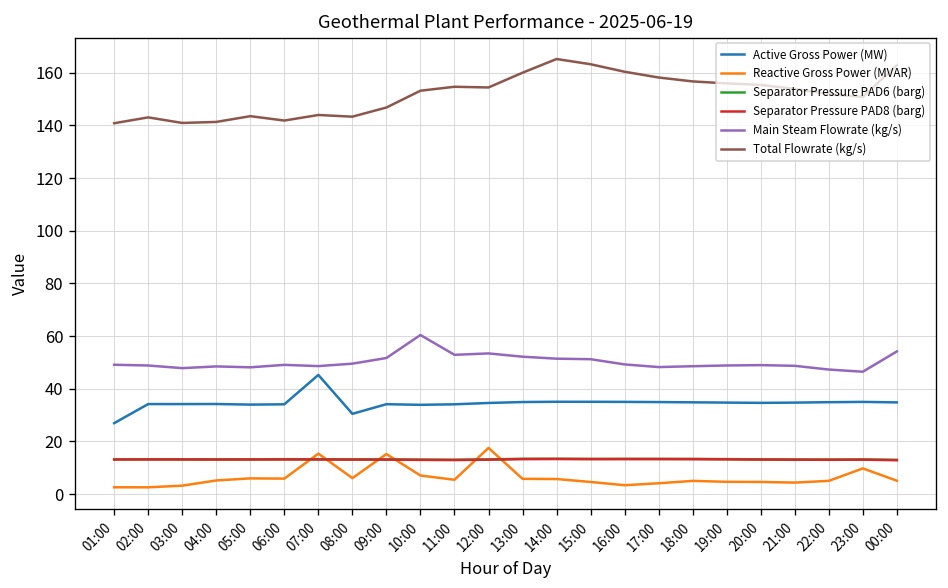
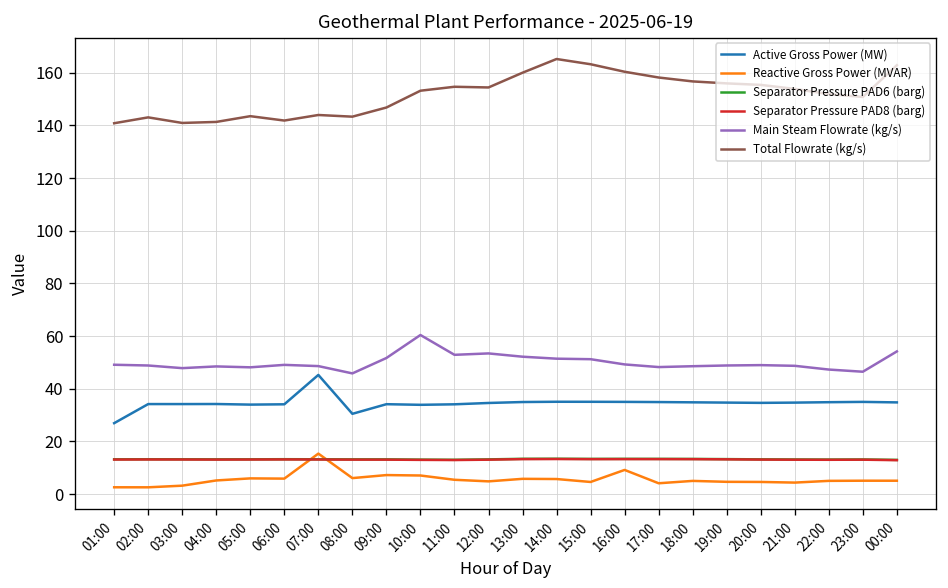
  {
    "Active Gross Power (MW)": {
      "01:00": 27,
      "02:00": 34,
      "03:00": 34,
      "04:00": 34,
      "05:00": 34,
      "06:00": 34,
      "07:00": 45,
      "08:00": 30,
      "09:00": 34,
      "10:00": 34,
      "11:00": 34,
      "12:00": 35,
      "13:00": 35,
      "14:00": 35,
      "15:00": 35,
      "16:00": 35,
      "17:00": 35,
      "18:00": 35,
      "19:00": 35,
      "20:00": 35,
      "21:00": 35,
      "22:00": 35,
      "23:00": 35,
      "00:00": 35
    },
    "Reactive Gross Power (MVAR)": {
      "01:00": 3,
      "02:00": 3,
      "03:00": 3,
      "04:00": 5,
      "05:00": 6,
      "06:00": 6,
      "07:00": 15,
      "08:00": 6,
-     "09:00": 15,
+     "09:00": 7,
      "10:00": 7,
      "11:00": 5,
-     "12:00": 17,
+     "12:00": 5,
      "13:00": 6,
      "14:00": 6,
      "15:00": 5,
-     "16:00": 3,
+     "16:00": 9,
      "17:00": 4,
      "18:00": 5,
      "19:00": 5,
      "20:00": 5,
      "21:00": 4,
      "22:00": 5,
-     "23:00": 10,
+     "23:00": 5,
      "00:00": 5
    },
    "Main Steam Flowrate (kg/s)": {
      "01:00": 49,
      "02:00": 49,
      "03:00": 48,
      "04:00": 48,
      "05:00": 48,
      "06:00": 49,
      "07:00": 49,
-     "08:00": 50,
+     "08:00": 46,
      "09:00": 52,
      "10:00": 60,
      "11:00": 53,
      "12:00": 53,
      "13:00": 52,
      "14:00": 51,
      "15:00": 51,
      "16:00": 49,
      "17:00": 48,
      "18:00": 49,
      "19:00": 49,
      "20:00": 49,
      "21:00": 49,
      "22:00": 47,
      "23:00": 46,
      "00:00": 54
    },
    "Total Flowrate (kg/s)": {
      "01:00": 141,
      "02:00": 143,
      "03:00": 141,
      "04:00": 141,
      "05:00": 144,
      "06:00": 142,
      "07:00": 144,
      "08:00": 143,
      "09:00": 147,
      "10:00": 153,
      "11:00": 155,
      "12:00": 154,
      "13:00": 160,
      "14:00": 165,
      "15:00": 163,
      "16:00": 160,
      "17:00": 158,
      "18:00": 157
    }
  }
